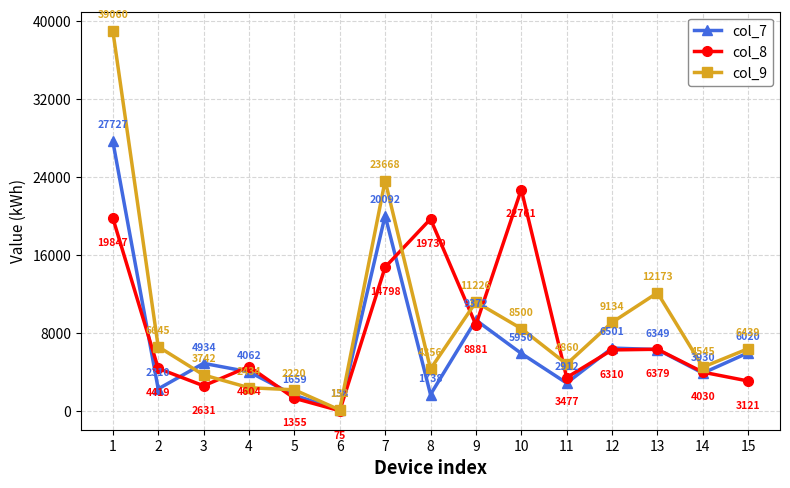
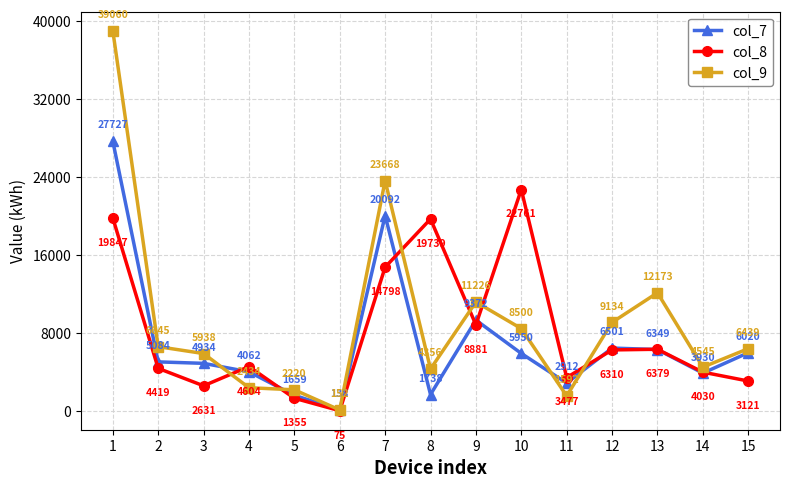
  {
    "col_7": {
      "1": 27727,
-     "2": 2310,
+     "2": 5084,
      "4": 4062,
      "7": 20092,
      "8": 1738,
      "10": 5950,
      "11": 2912
    },
    "col_8": {
      "1": 19847,
      "2": 4419,
      "3": 2631,
      "5": 1355,
      "7": 14798,
      "8": 19739,
      "9": 8881,
      "10": 22761,
      "15": 3121
    },
    "col_9": {
      "1": 39060,
      "2": 6645,
-     "3": 3742,
+     "3": 5938,
      "7": 23668,
      "8": 4356,
      "9": 11226,
      "10": 8500,
-     "11": 4860,
+     "11": 1592,
      "12": 9134,
      "13": 12173
    }
  }
